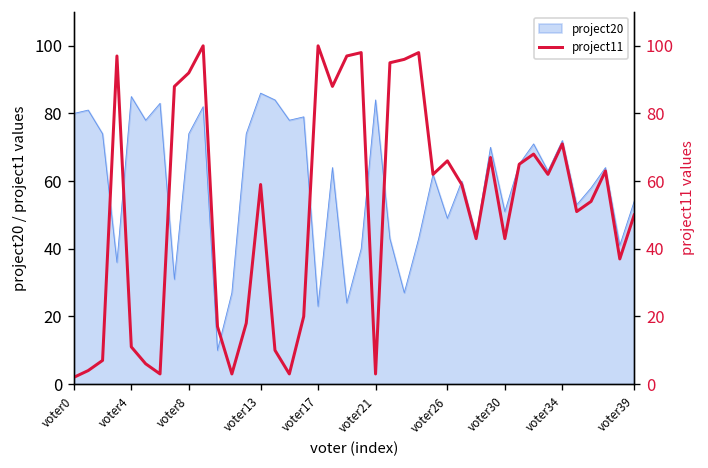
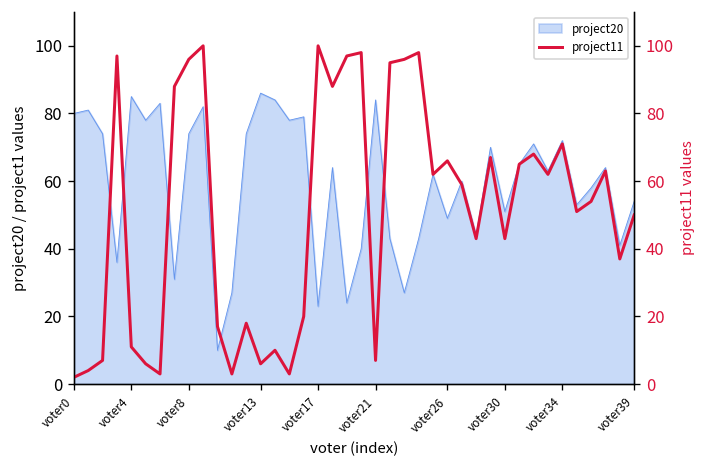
  {
    "project20": {
      "voter0": 80,
      "voter4": 85,
      "voter8": 74,
      "voter13": 86,
      "voter17": 23,
      "voter21": 84,
      "voter26": 49,
      "voter30": 51,
      "voter34": 72,
      "voter39": 54
    },
    "project11": {
      "voter0": 2,
      "voter4": 11,
-     "voter8": 92,
-     "voter13": 59,
+     "voter8": 96,
+     "voter13": 6,
      "voter17": 100,
-     "voter21": 3,
+     "voter21": 7,
      "voter26": 66,
      "voter30": 43,
      "voter34": 71,
      "voter39": 50
    }
  }
